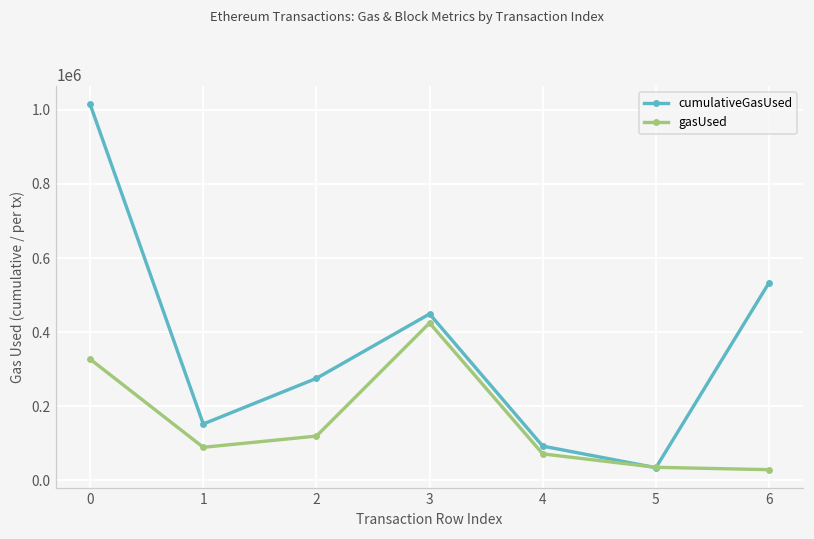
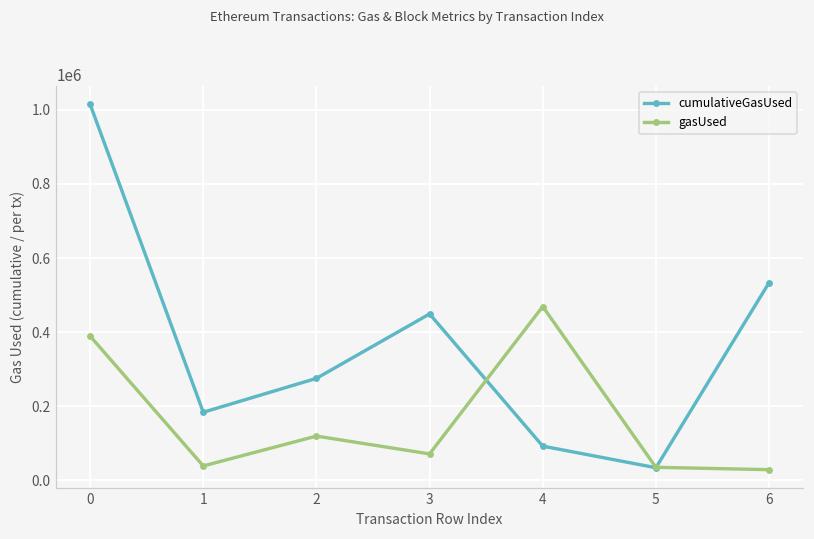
  {
    "cumulativeGasUsed": {
      "0": 1020000,
-     "1": 150000,
+     "1": 180000,
      "2": 280000,
      "3": 450000,
      "4": 90000,
      "6": 530000
    },
    "gasUsed": {
-     "0": 330000,
-     "1": 90000,
+     "0": 390000,
+     "1": 40000,
      "2": 120000,
-     "3": 420000,
-     "4": 70000,
+     "3": 70000,
+     "4": 470000,
      "6": 30000
    }
  }
